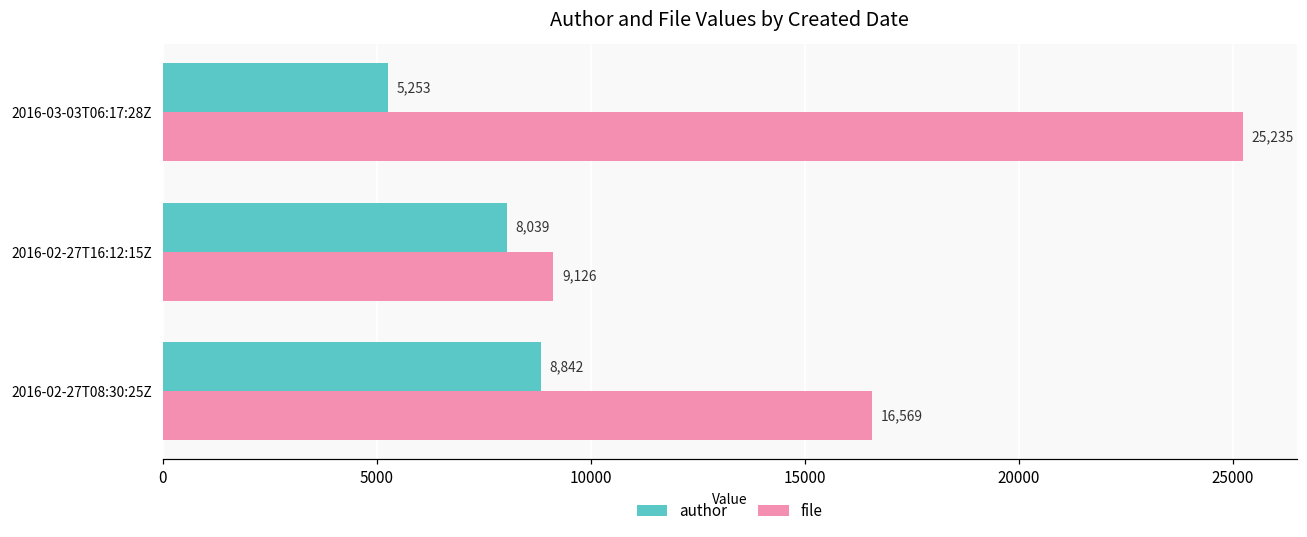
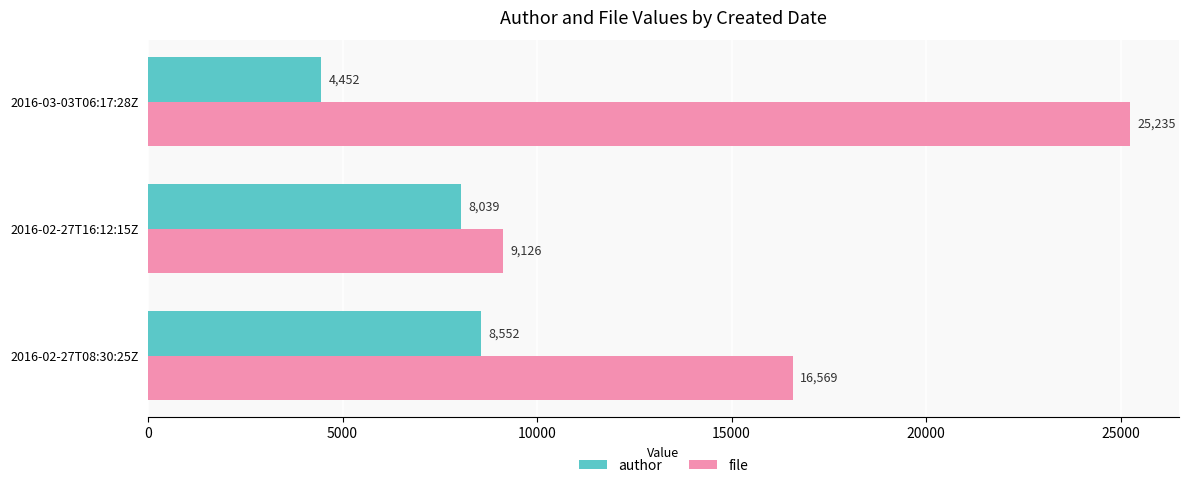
  {
    "author": {
-     "2016-03-03T06:17:28Z": "5,253",
+     "2016-03-03T06:17:28Z": "4,452",
      "2016-02-27T16:12:15Z": "8,039",
-     "2016-02-27T08:30:25Z": "8,842"
+     "2016-02-27T08:30:25Z": "8,552"
    },
    "file": {
      "2016-03-03T06:17:28Z": "25,235",
      "2016-02-27T16:12:15Z": "9,126",
      "2016-02-27T08:30:25Z": "16,569"
    }
  }
